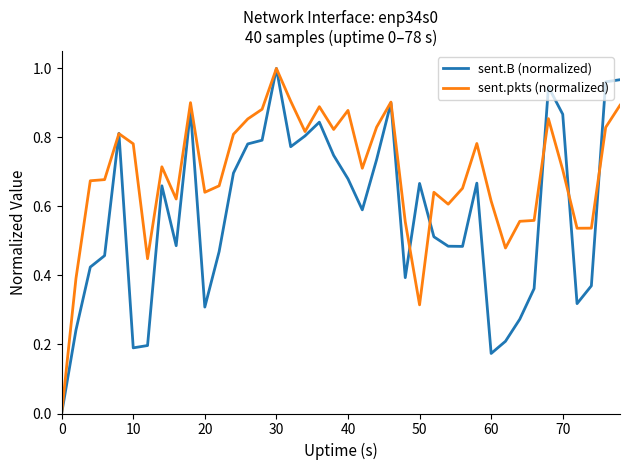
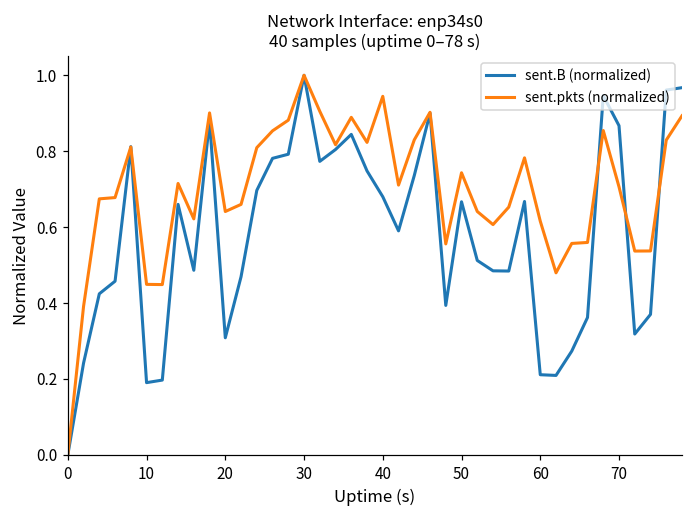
  {
    "sent.B (normalized)": {
      "10": 0.19,
      "20": 0.31,
      "40": 0.68,
      "50": 0.67,
-     "60": 0.17,
+     "60": 0.21,
      "70": 0.87
    },
    "sent.pkts (normalized)": {
-     "10": 0.78,
+     "10": 0.45,
      "20": 0.64,
-     "40": 0.88,
-     "50": 0.31,
+     "40": 0.94,
+     "50": 0.74,
      "60": 0.62,
      "70": 0.71
    }
  }
